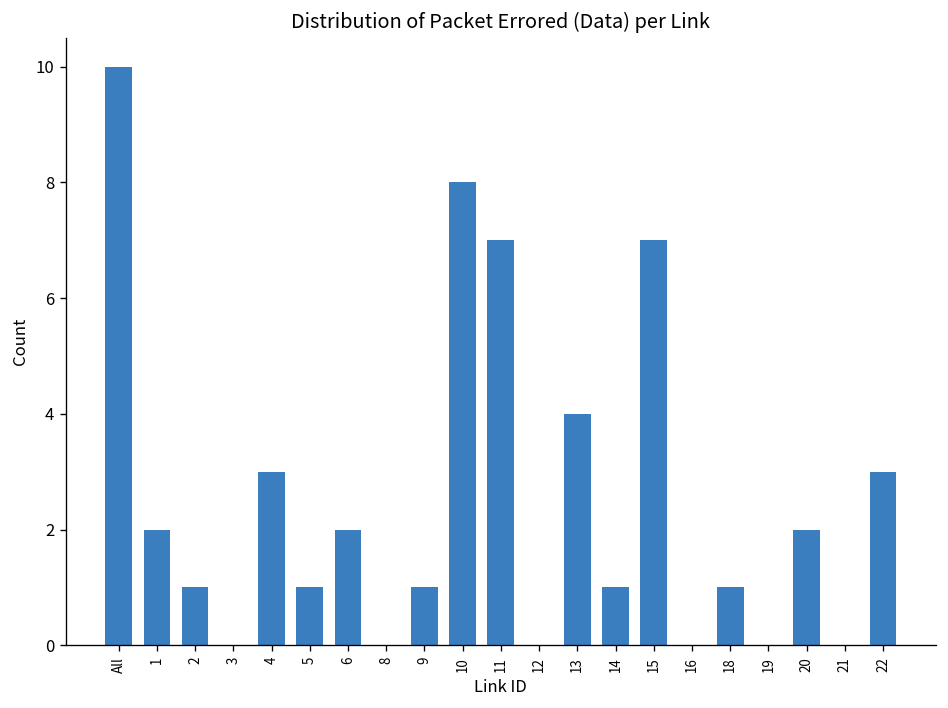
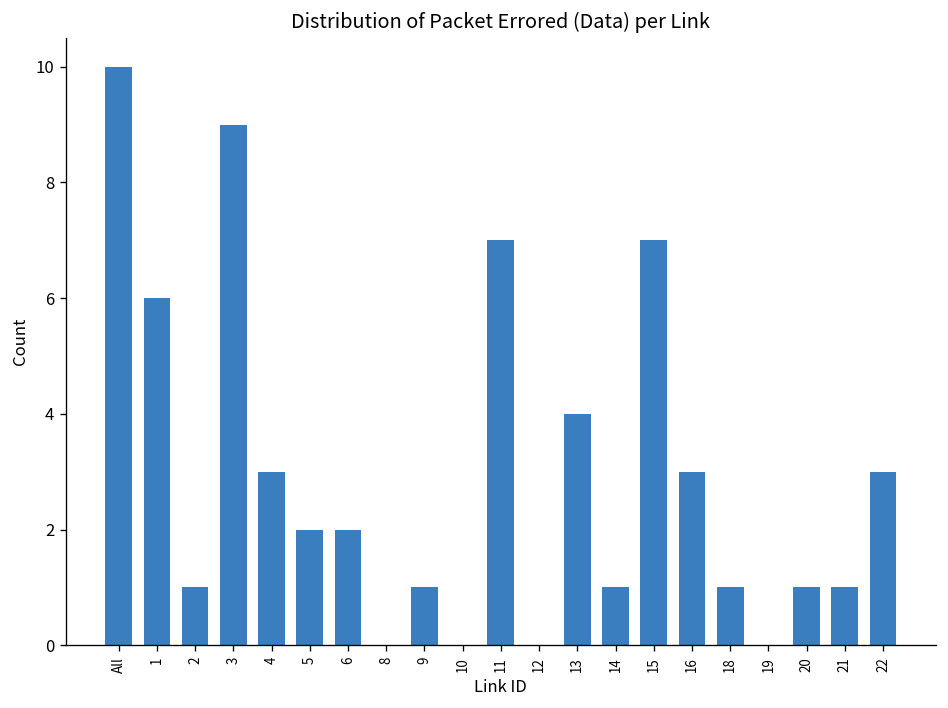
  {
    "All": 10,
-   "1": 2,
+   "1": 6,
    "2": 1,
-   "3": 0,
+   "3": 9,
    "4": 3,
-   "5": 1,
+   "5": 2,
    "6": 2,
    "8": 0,
    "9": 1,
-   "10": 8,
+   "10": 0,
    "11": 7,
    "12": 0,
    "13": 4,
    "14": 1,
    "15": 7,
-   "16": 0,
+   "16": 3,
    "18": 1,
    "19": 0,
-   "20": 2,
-   "21": 0,
+   "20": 1,
+   "21": 1,
    "22": 3
  }
